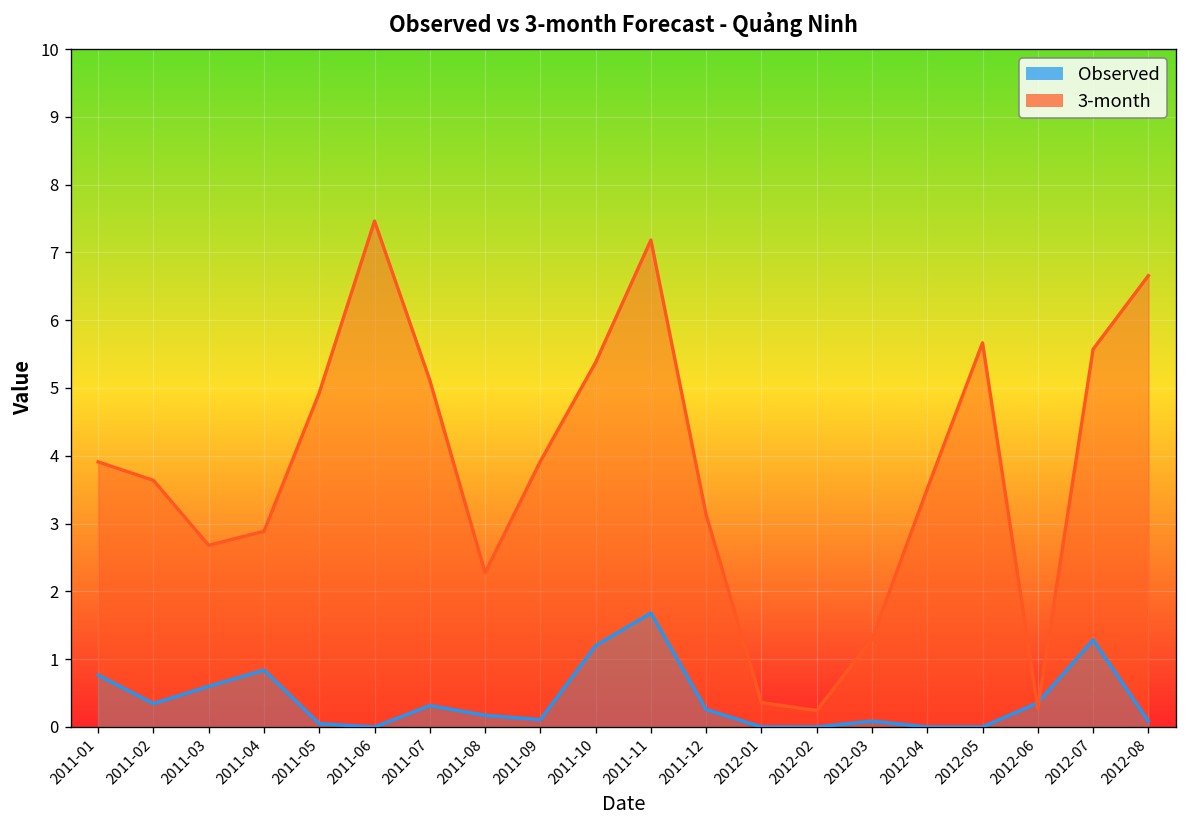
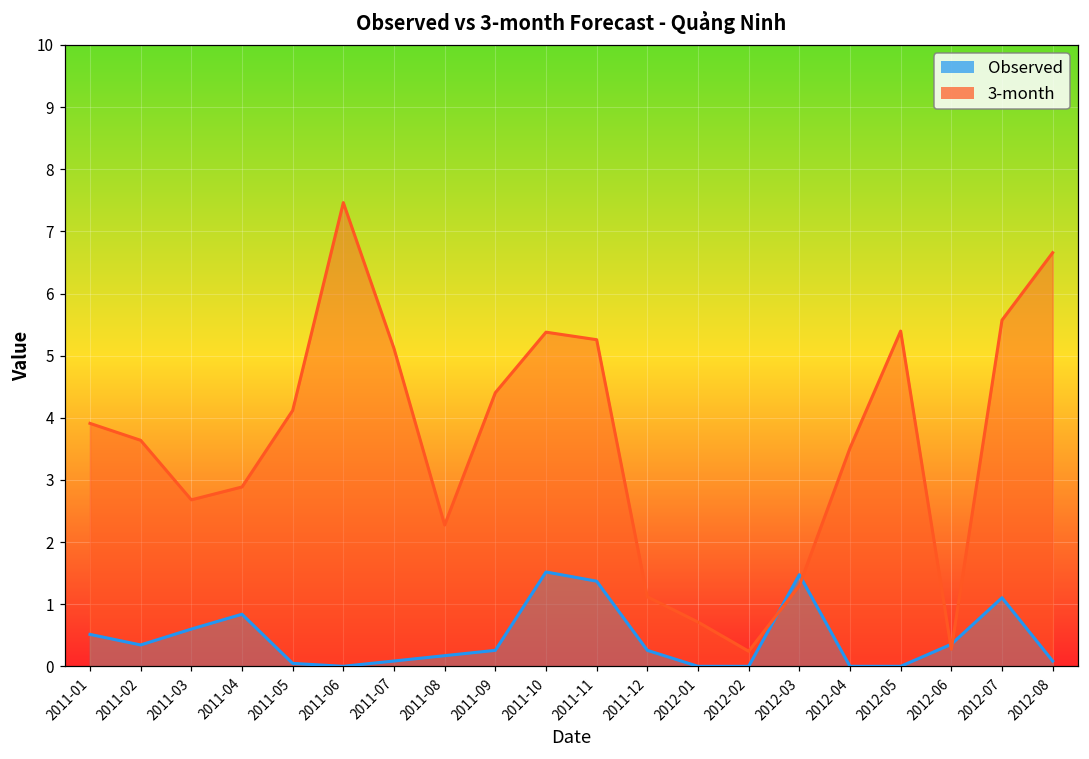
  {
    "Observed": {
-     "2011-01": 0.8,
+     "2011-01": 0.5,
      "2011-02": 0.3,
      "2011-03": 0.6,
      "2011-04": 0.8,
      "2011-05": 0.0,
      "2011-06": 0.0,
-     "2011-07": 0.3,
+     "2011-07": 0.1,
      "2011-08": 0.2,
-     "2011-09": 0.1,
-     "2011-10": 1.2,
-     "2011-11": 1.7,
+     "2011-09": 0.3,
+     "2011-10": 1.5,
+     "2011-11": 1.4,
      "2011-12": 0.3,
      "2012-01": 0.0,
      "2012-02": 0.0,
-     "2012-03": 0.1,
+     "2012-03": 1.5,
      "2012-04": 0.0,
      "2012-05": 0.0,
      "2012-06": 0.4,
-     "2012-07": 1.3,
+     "2012-07": 1.1,
      "2012-08": 0.1
    },
    "3-month": {
      "2011-01": 3.9,
      "2011-02": 3.6,
      "2011-03": 2.7,
      "2011-04": 2.9,
-     "2011-05": 4.9,
+     "2011-05": 4.1,
      "2011-06": 7.5,
      "2011-07": 5.1,
      "2011-08": 2.3,
-     "2011-09": 3.9,
+     "2011-09": 4.4,
      "2011-10": 5.4,
-     "2011-11": 7.2,
-     "2011-12": 3.1,
-     "2012-01": 0.4,
+     "2011-11": 5.3,
+     "2011-12": 1.1,
+     "2012-01": 0.7,
      "2012-02": 0.2,
      "2012-03": 1.3,
      "2012-04": 3.5,
-     "2012-05": 5.7,
+     "2012-05": 5.4,
      "2012-06": 0.3,
      "2012-07": 5.6,
      "2012-08": 6.7
    }
  }
